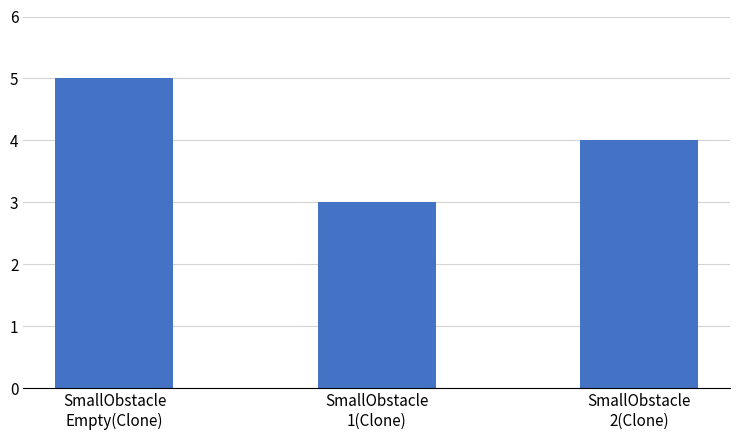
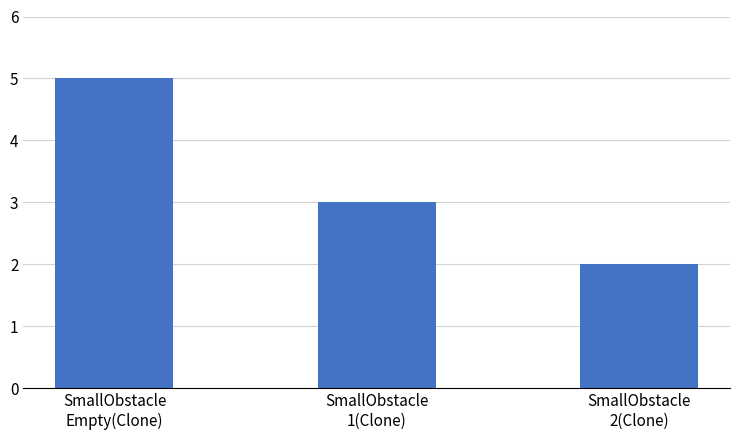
  {
    "SmallObstacle Empty(Clone)": 5,
    "SmallObstacle 1(Clone)": 3,
-   "SmallObstacle 2(Clone)": 4
+   "SmallObstacle 2(Clone)": 2
  }
